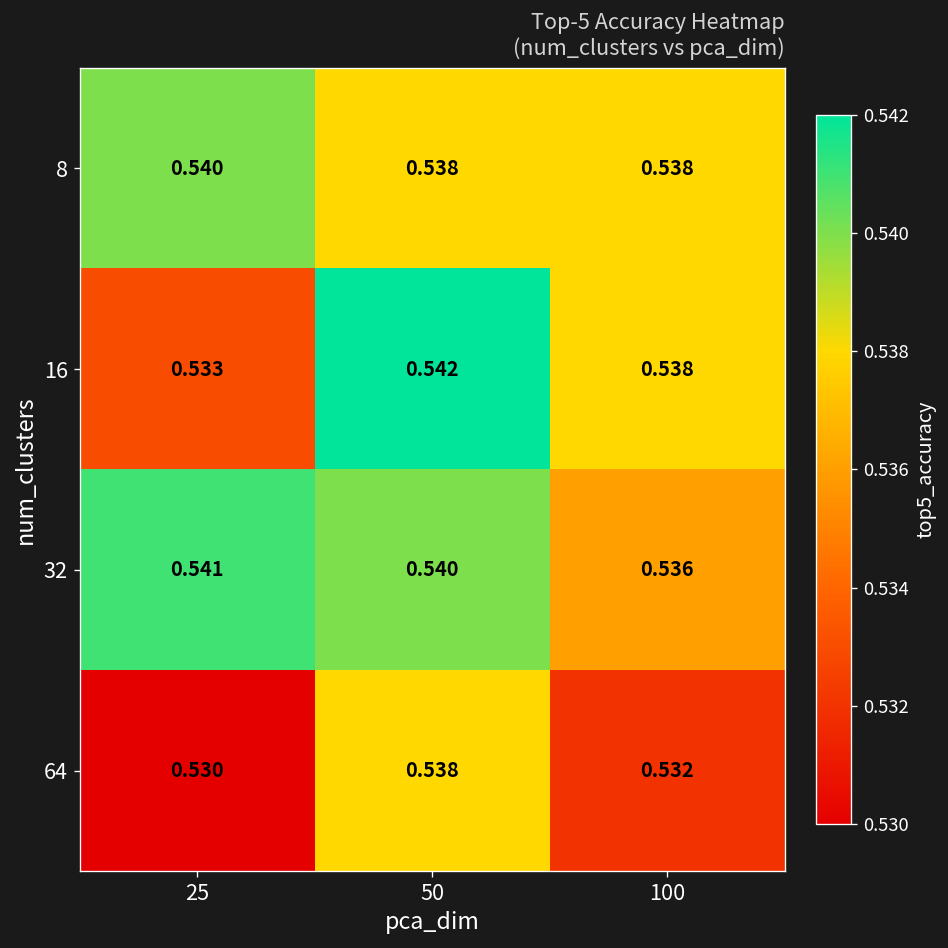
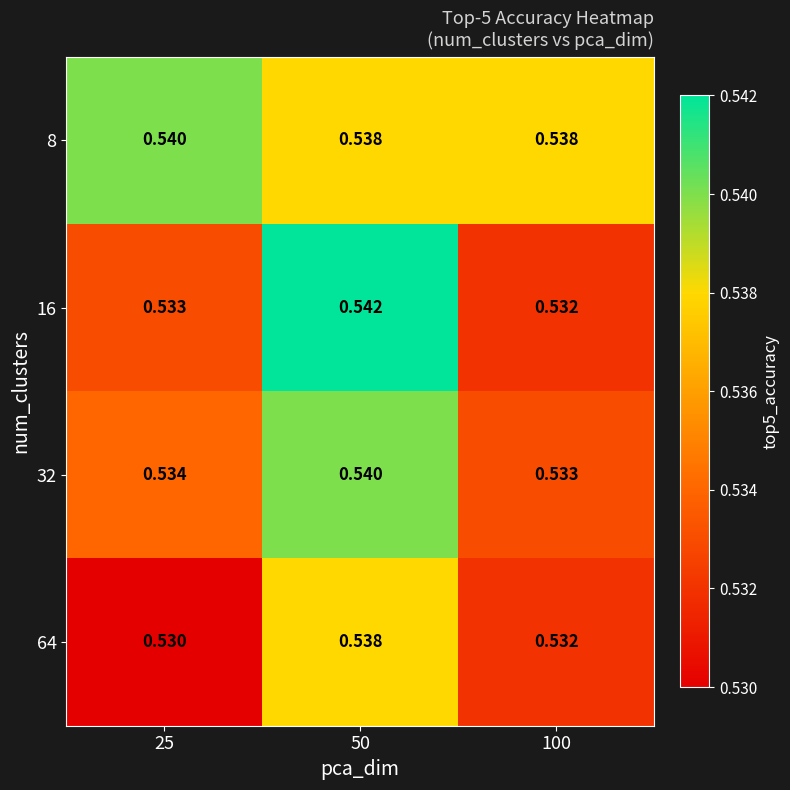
  {
    "8": {
      "25": 0.540,
      "50": 0.538,
      "100": 0.538
    },
    "16": {
      "25": 0.533,
      "50": 0.542,
-     "100": 0.538
+     "100": 0.532
    },
    "32": {
-     "25": 0.541,
+     "25": 0.534,
      "50": 0.540,
-     "100": 0.536
+     "100": 0.533
    },
    "64": {
      "25": 0.530,
      "50": 0.538,
      "100": 0.532
    }
  }
